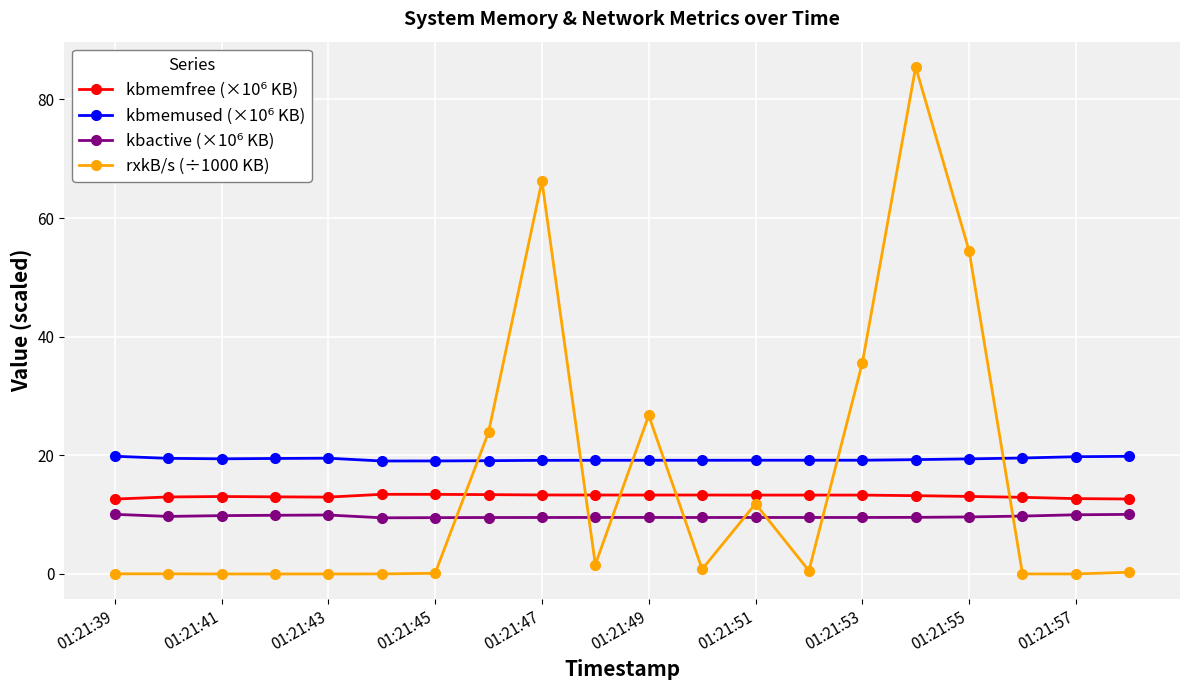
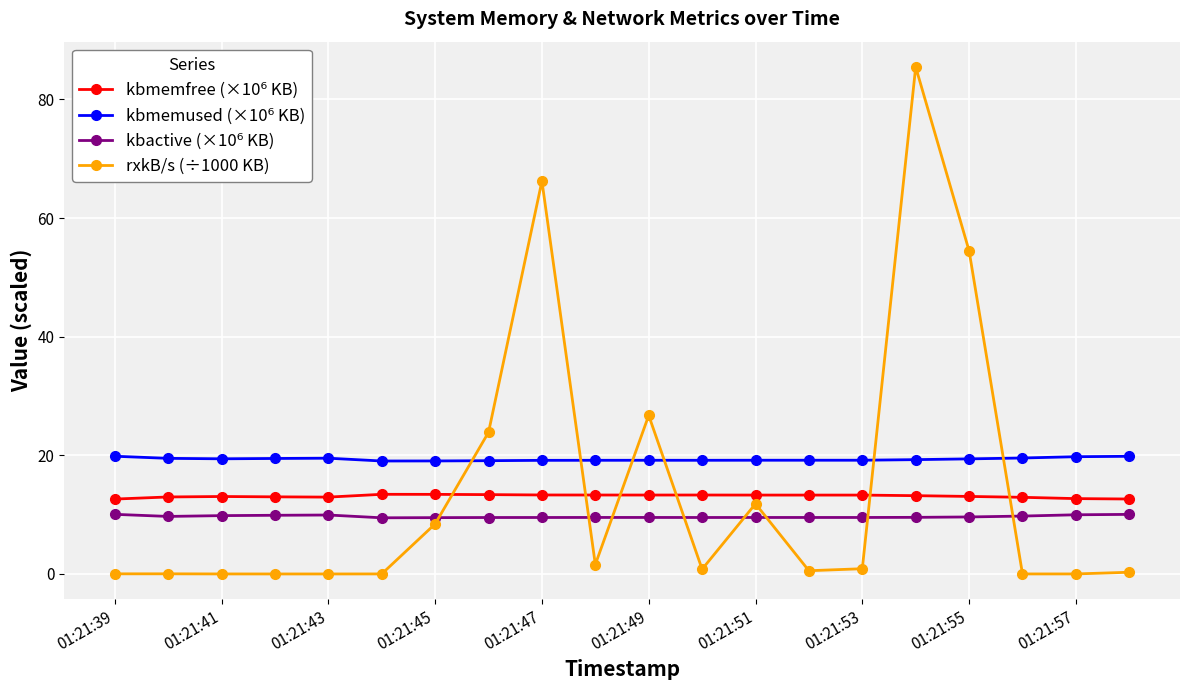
  {
    "kbmemfree (×10⁶ KB)": {
      "01:21:39": 13,
      "01:21:41": 13,
      "01:21:43": 13,
      "01:21:45": 13,
      "01:21:47": 13,
      "01:21:49": 13,
      "01:21:51": 13,
      "01:21:53": 13,
      "01:21:55": 13,
      "01:21:57": 13
    },
    "kbmemused (×10⁶ KB)": {
      "01:21:39": 20,
      "01:21:41": 19,
      "01:21:43": 20,
      "01:21:45": 19,
      "01:21:47": 19,
      "01:21:49": 19,
      "01:21:51": 19,
      "01:21:53": 19,
      "01:21:55": 19,
      "01:21:57": 20
    },
    "kbactive (×10⁶ KB)": {
      "01:21:39": 10,
      "01:21:41": 10,
      "01:21:43": 10,
      "01:21:45": 9,
      "01:21:47": 10,
      "01:21:49": 10,
      "01:21:51": 10,
      "01:21:53": 10,
      "01:21:55": 10,
      "01:21:57": 10
    },
    "rxkB/s (÷1000 KB)": {
      "01:21:39": 0,
      "01:21:41": 0,
      "01:21:43": 0,
-     "01:21:45": 0,
+     "01:21:45": 8,
      "01:21:47": 66,
      "01:21:49": 27,
      "01:21:51": 12,
-     "01:21:53": 36,
+     "01:21:53": 1,
      "01:21:55": 54,
      "01:21:57": 0
    }
  }
